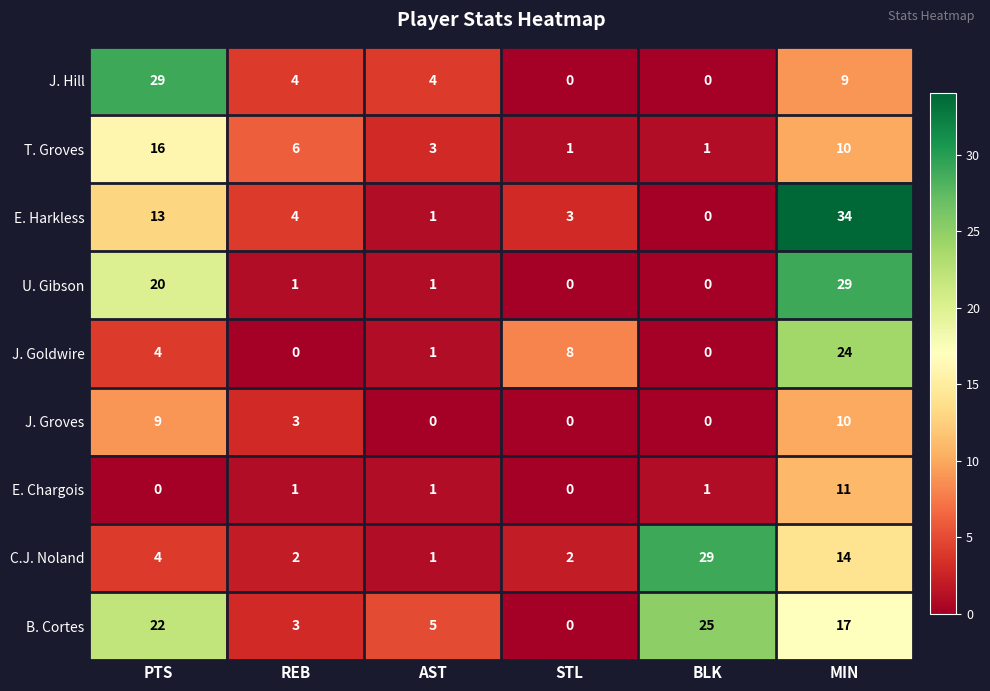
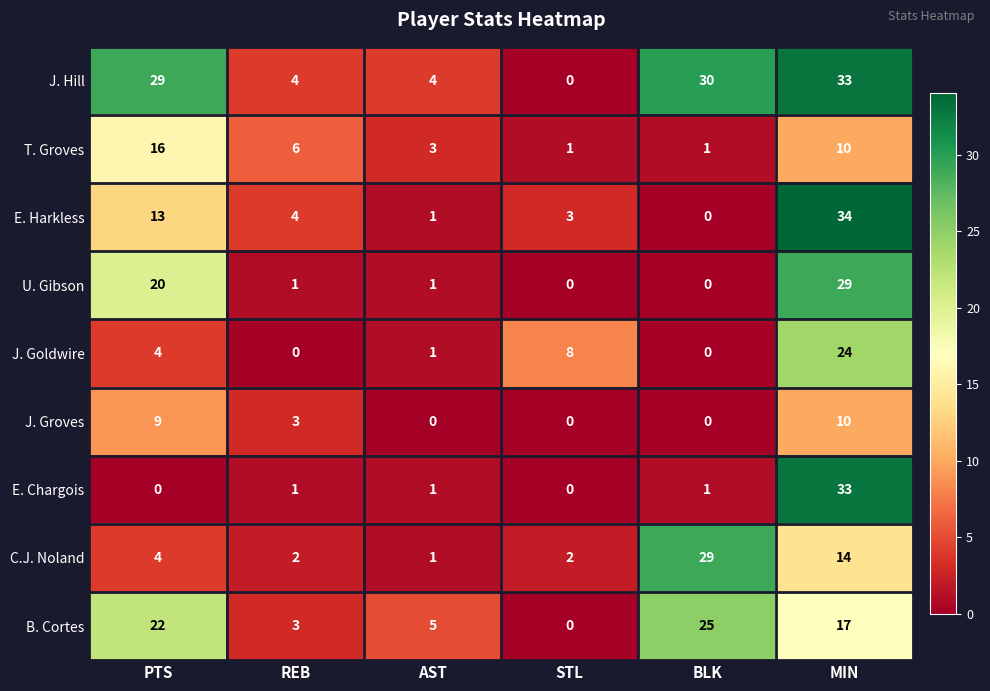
  {
    "J. Hill": {
      "PTS": 29,
      "REB": 4,
      "AST": 4,
      "STL": 0,
-     "BLK": 0,
-     "MIN": 9
+     "BLK": 30,
+     "MIN": 33
    },
    "T. Groves": {
      "PTS": 16,
      "REB": 6,
      "AST": 3,
      "STL": 1,
      "BLK": 1,
      "MIN": 10
    },
    "E. Harkless": {
      "PTS": 13,
      "REB": 4,
      "AST": 1,
      "STL": 3,
      "BLK": 0,
      "MIN": 34
    },
    "U. Gibson": {
      "PTS": 20,
      "REB": 1,
      "AST": 1,
      "STL": 0,
      "BLK": 0,
      "MIN": 29
    },
    "J. Goldwire": {
      "PTS": 4,
      "REB": 0,
      "AST": 1,
      "STL": 8,
      "BLK": 0,
      "MIN": 24
    },
    "J. Groves": {
      "PTS": 9,
      "REB": 3,
      "AST": 0,
      "STL": 0,
      "BLK": 0,
      "MIN": 10
    },
    "E. Chargois": {
      "PTS": 0,
      "REB": 1,
      "AST": 1,
      "STL": 0,
      "BLK": 1,
-     "MIN": 11
+     "MIN": 33
    },
    "C.J. Noland": {
      "PTS": 4,
      "REB": 2,
      "AST": 1,
      "STL": 2,
      "BLK": 29,
      "MIN": 14
    },
    "B. Cortes": {
      "PTS": 22,
      "REB": 3,
      "AST": 5,
      "STL": 0,
      "BLK": 25,
      "MIN": 17
    }
  }
